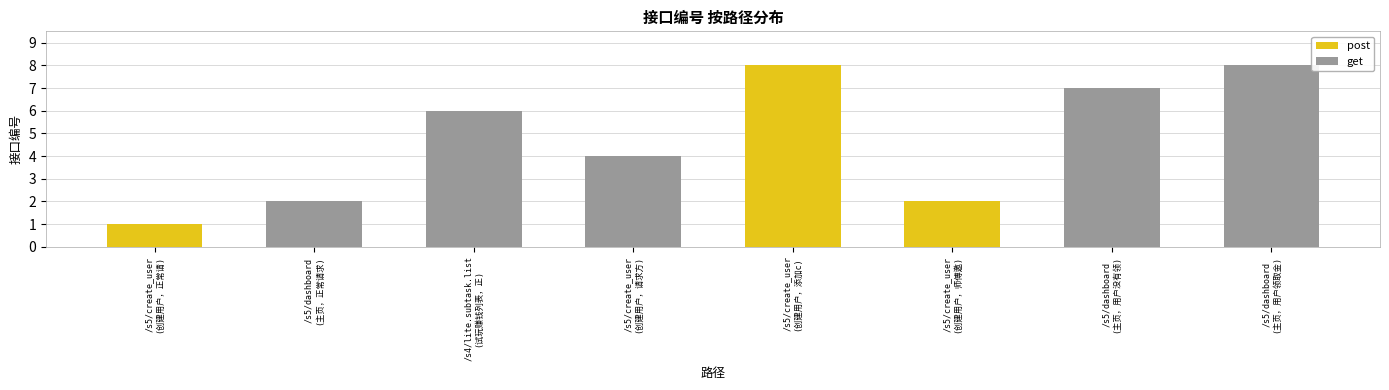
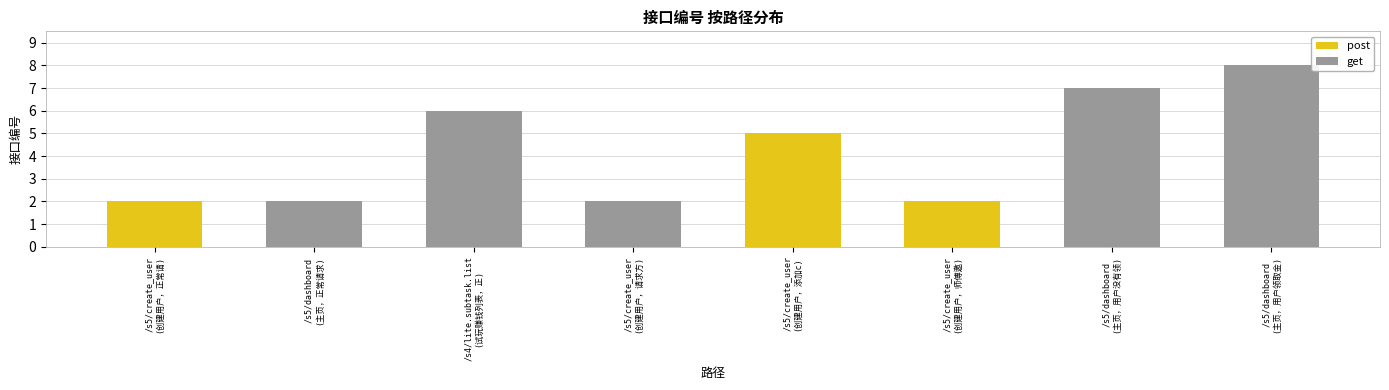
  {
-   "/s5/create_user (创建用户，正常请)": 1,
+   "/s5/create_user (创建用户，正常请)": 2,
    "/s5/dashboard (主页，正常请求)": 2,
    "/s4/lite.subtask.list (试玩赚钱列表，正)": 6,
-   "/s5/create_user (创建用户，请求方)": 4,
-   "/s5/create_user (创建用户，添加c)": 8,
+   "/s5/create_user (创建用户，请求方)": 2,
+   "/s5/create_user (创建用户，添加c)": 5,
    "/s5/create_user (创建用户，师傅邀)": 2,
    "/s5/dashboard (主页，用户没有领)": 7,
    "/s5/dashboard (主页，用户领取金)": 8
  }
